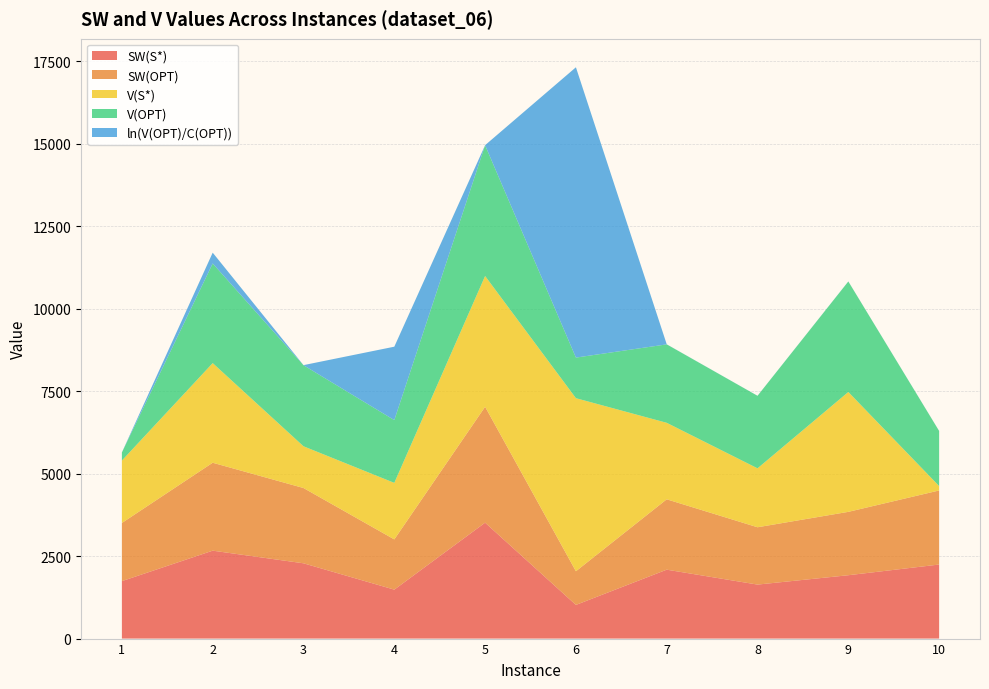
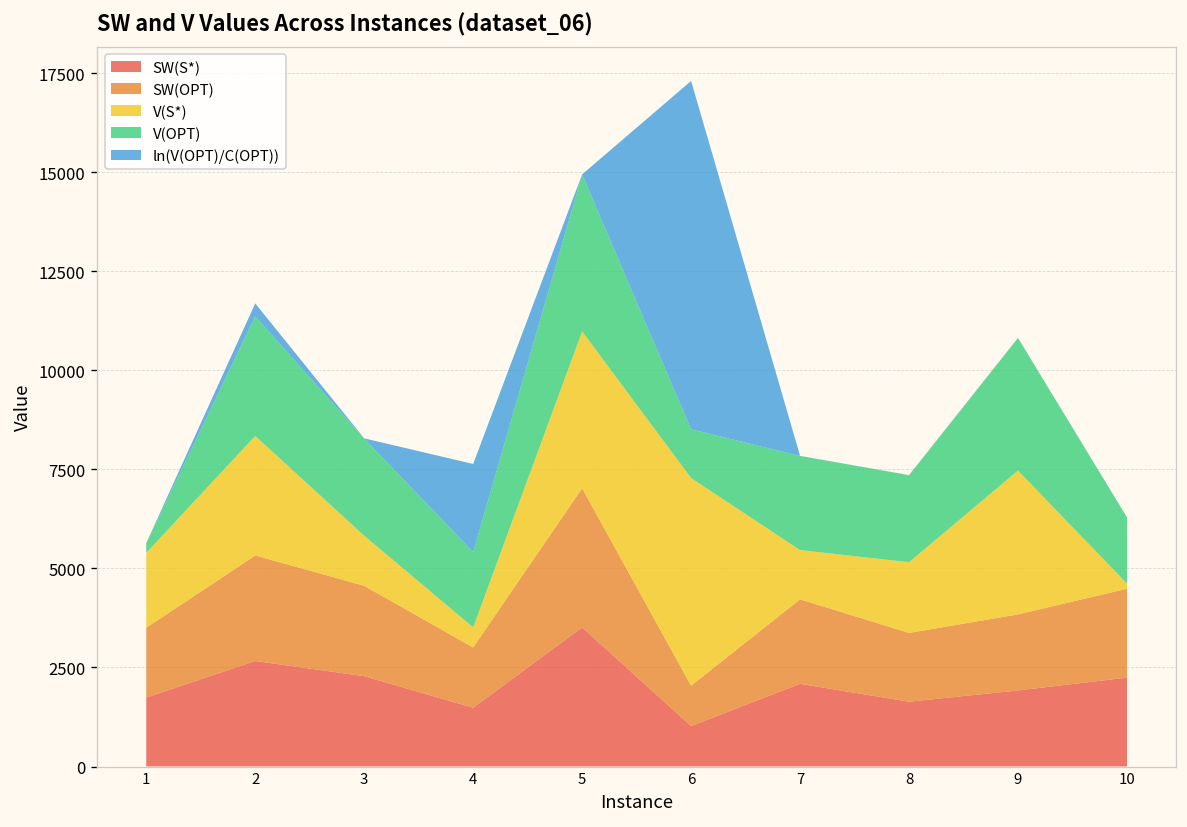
  {
    "V(S*)": {
      "1": 1900,
      "2": 3000,
      "3": 1300,
-     "4": 1700,
+     "4": 500,
      "5": 4000,
      "6": 5200,
-     "7": 2300,
+     "7": 1200,
      "8": 1800,
      "9": 3600,
      "10": 100
    },
    "V(OPT)": {
      "2": 3000,
      "4": 1900,
      "6": 1200
    },
    "ln(V(OPT)/C(OPT))": {
      "2": 300,
      "4": 2200,
      "6": 8800
    }
  }
